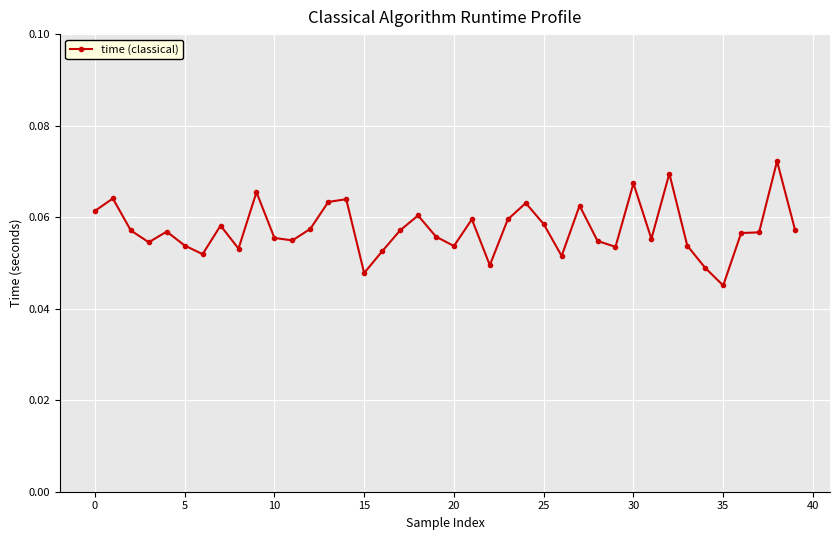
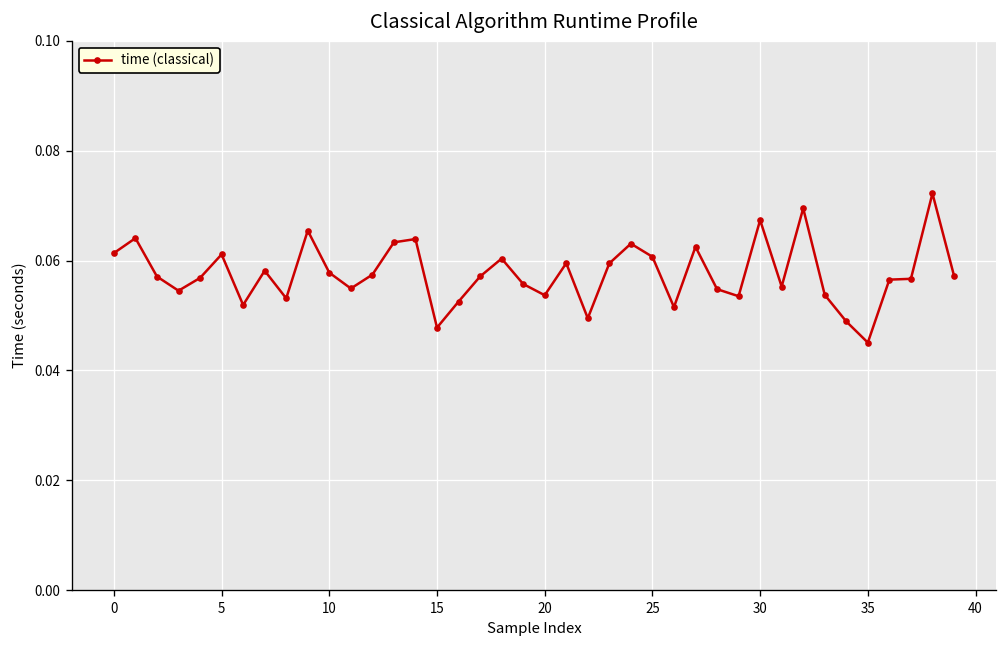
  {
    "0": 0.061,
-   "5": 0.054,
-   "10": 0.055,
+   "5": 0.061,
+   "10": 0.058,
    "15": 0.048,
    "20": 0.054,
-   "25": 0.058,
+   "25": 0.061,
    "30": 0.067,
    "35": 0.045
  }
